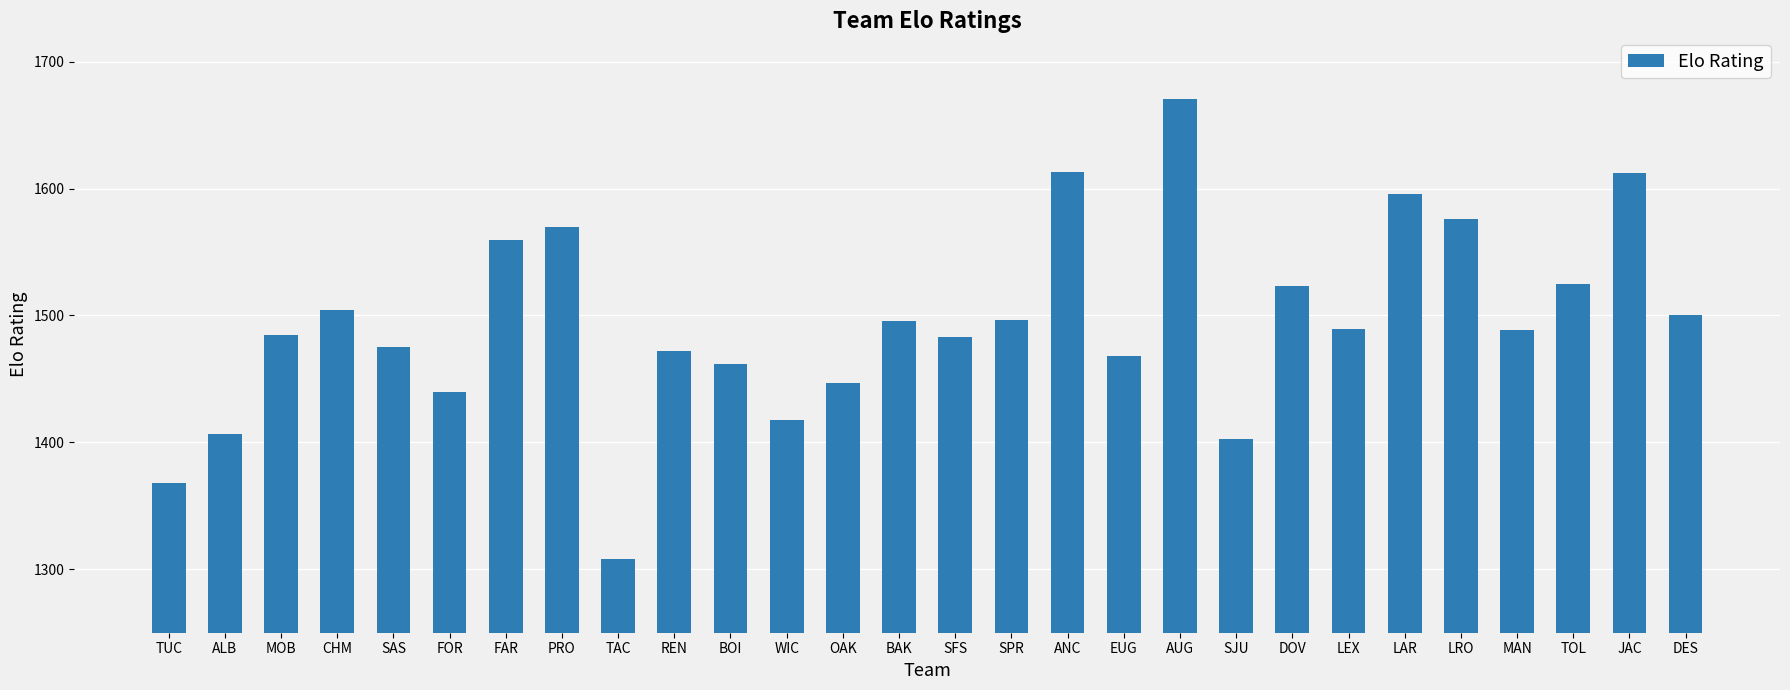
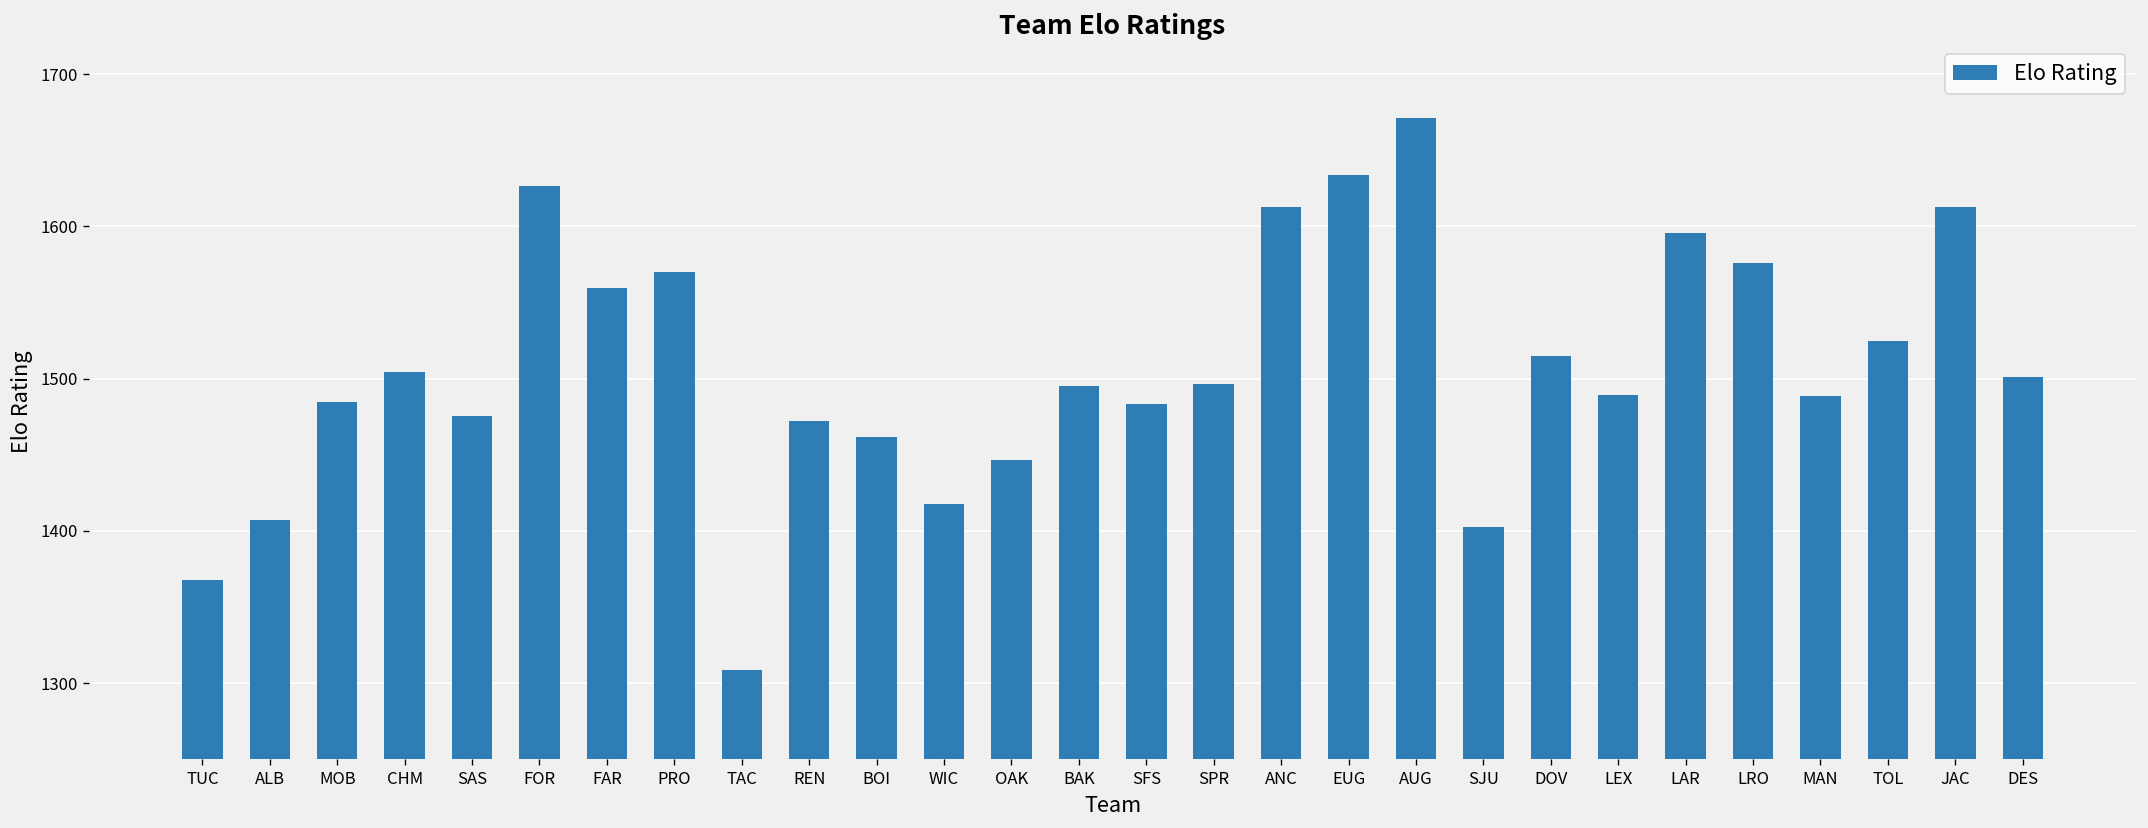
  {
    "TUC": 1368,
    "ALB": 1407,
    "MOB": 1484,
    "CHM": 1504,
    "SAS": 1475,
-   "FOR": 1440,
+   "FOR": 1626,
    "FAR": 1560,
    "PRO": 1570,
    "TAC": 1308,
    "REN": 1472,
    "BOI": 1462,
    "WIC": 1418,
    "OAK": 1447,
    "BAK": 1495,
    "SFS": 1483,
    "SPR": 1496,
    "ANC": 1613,
-   "EUG": 1468,
+   "EUG": 1633,
    "AUG": 1671,
    "SJU": 1402,
-   "DOV": 1524,
+   "DOV": 1515,
    "LEX": 1489,
    "LAR": 1595,
    "LRO": 1576,
    "MAN": 1488,
    "TOL": 1525,
    "JAC": 1613,
    "DES": 1501
  }
